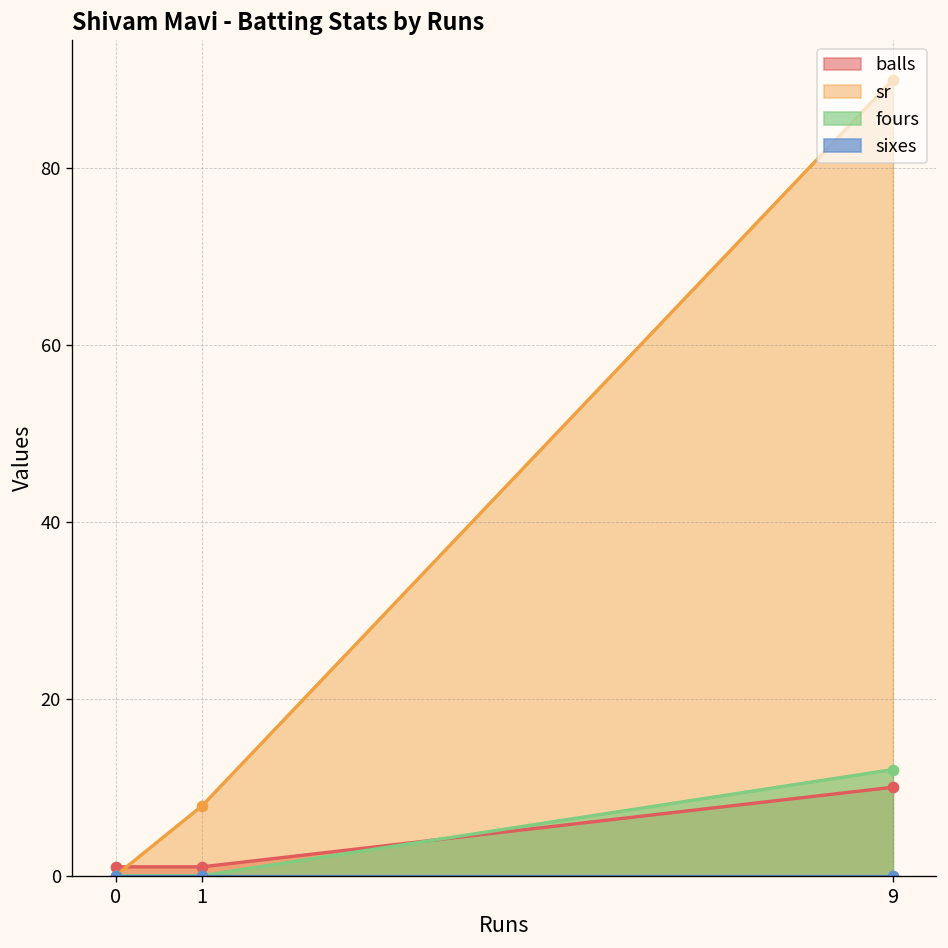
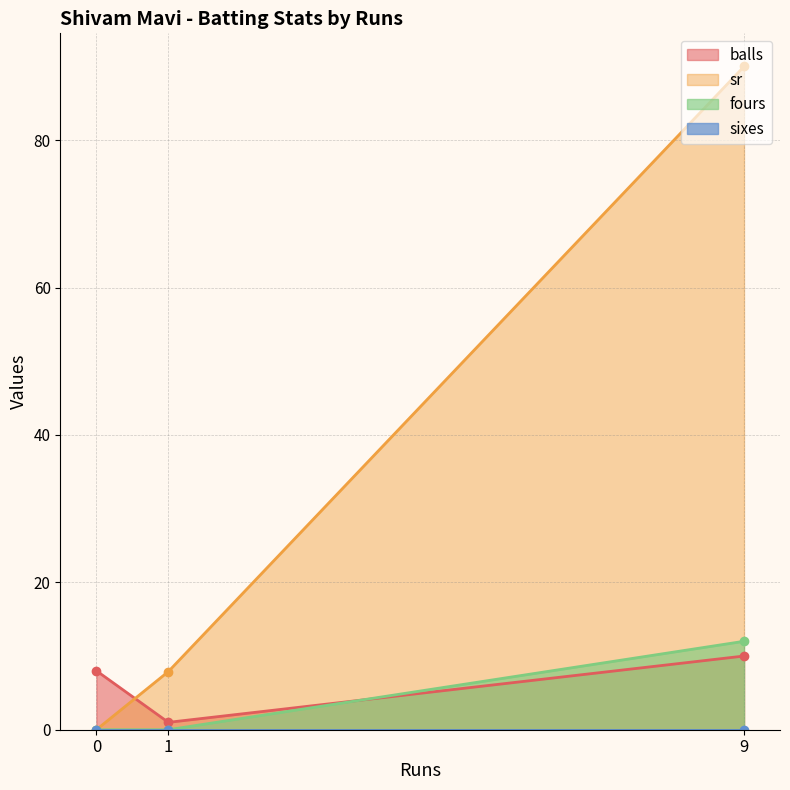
  {
    "balls": {
-     "0": 1,
+     "0": 8,
      "1": 1,
      "9": 10
    },
    "sr": {
      "1": 8
    },
    "fours": {
      "9": 12
    },
    "sixes": {
      "9": 0
    }
  }
